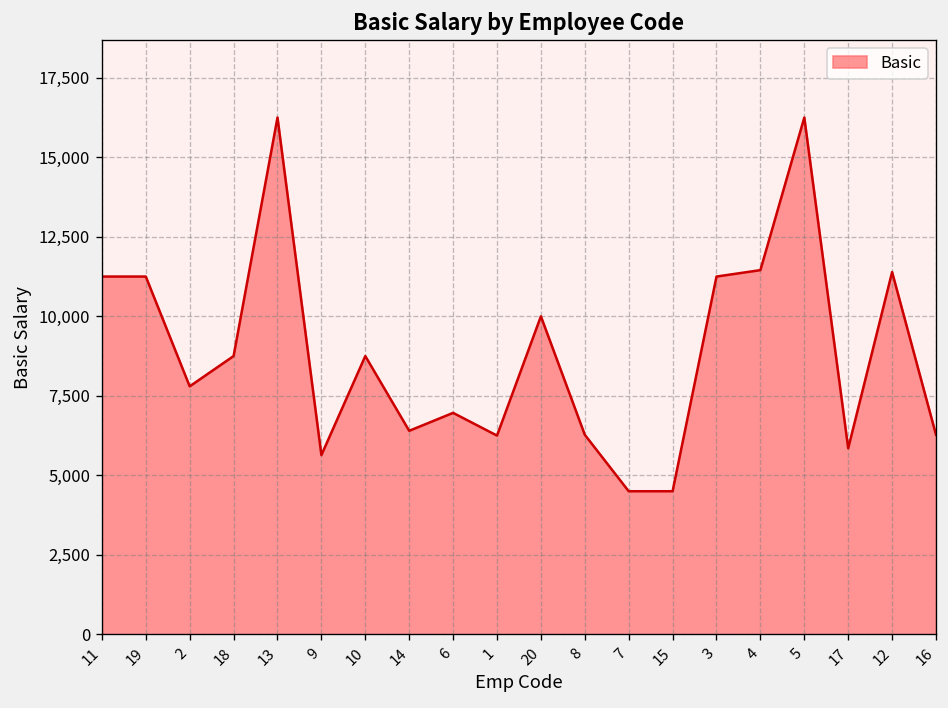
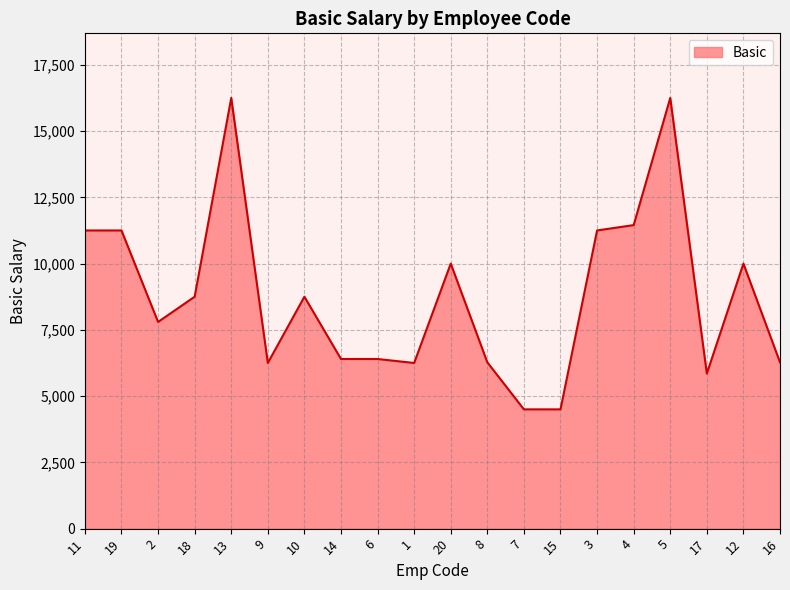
  {
    "11": "11,300",
    "19": "11,300",
    "2": "7,800",
    "18": "8,800",
    "13": "16,300",
-   "9": "5,600",
+   "9": "6,300",
    "10": "8,800",
    "14": "6,400",
-   "6": "7,000",
+   "6": "6,400",
    "1": "6,300",
    "20": "10,000",
    "8": "6,300",
    "7": "4,500",
    "15": "4,500",
    "3": "11,300",
    "4": "11,500",
    "5": "16,300",
    "17": "5,900",
-   "12": "11,400",
+   "12": "10,000",
    "16": "6,300"
  }
